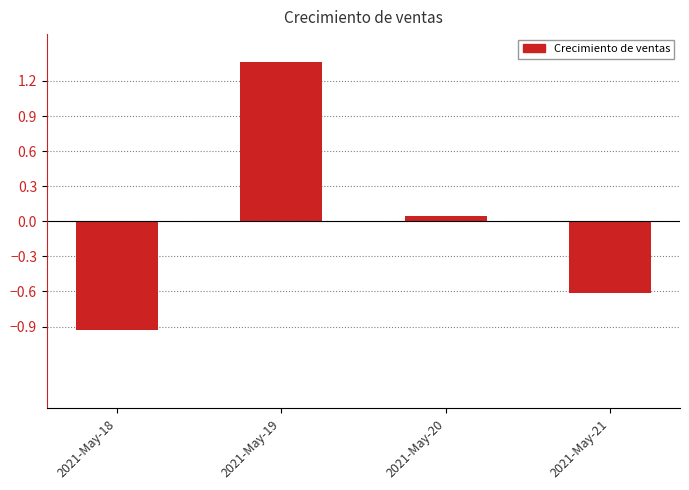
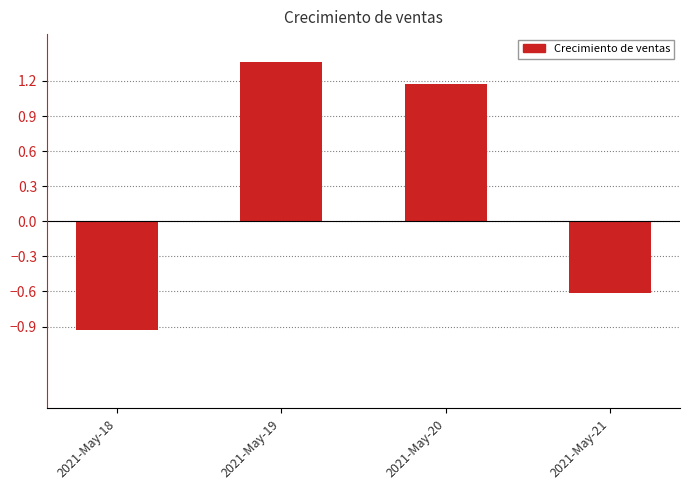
  {
    "2021-May-18": -0.93,
    "2021-May-19": 1.36,
-   "2021-May-20": 0.05,
+   "2021-May-20": 1.18,
    "2021-May-21": -0.61
  }
